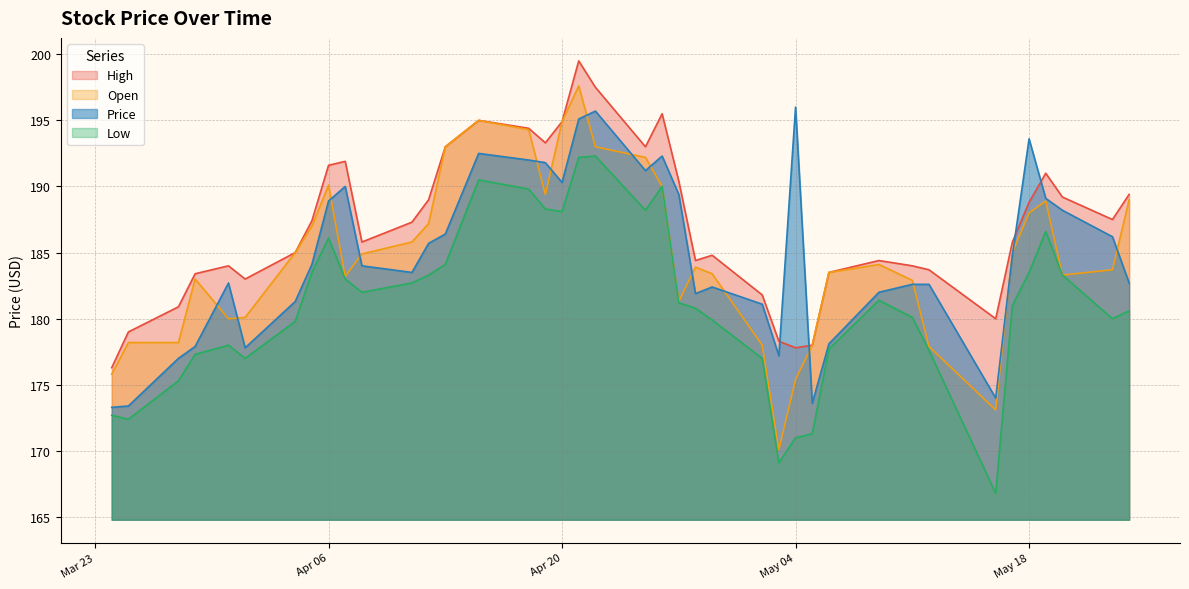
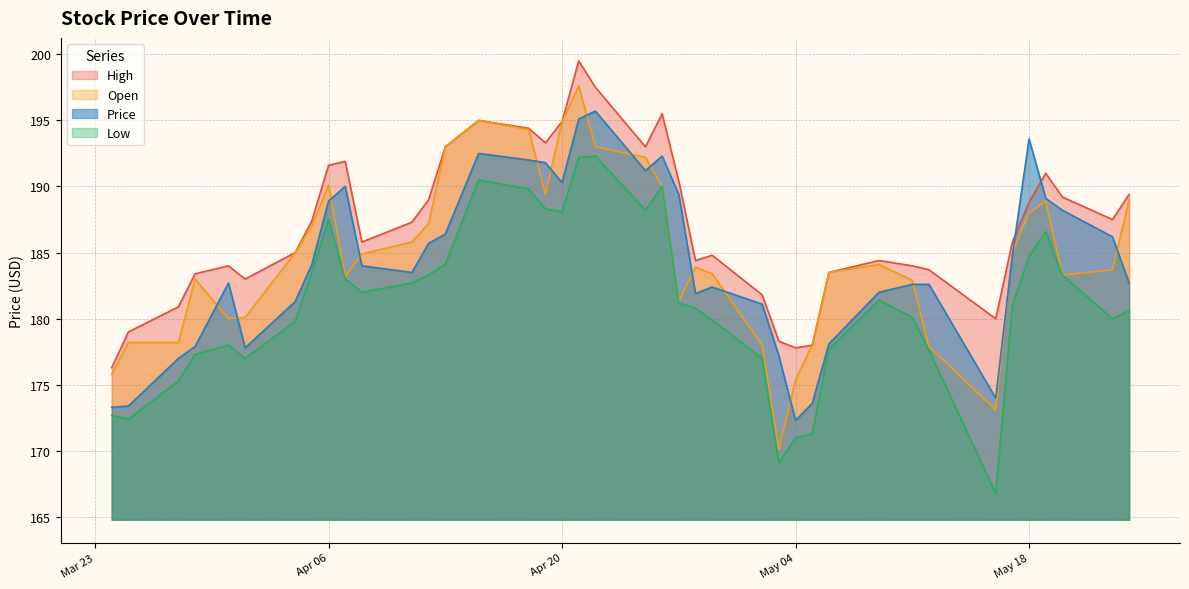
  {
    "Price": {
      "Apr 06": 188.9,
      "Apr 20": 190.3,
-     "May 04": 196.0,
+     "May 04": 172.3,
      "May 18": 193.6
    },
    "Low": {
-     "Apr 06": 186.1,
+     "Apr 06": 187.5,
      "Apr 20": 188.1,
      "May 04": 171.0,
-     "May 18": 183.5
+     "May 18": 184.7
    }
  }
